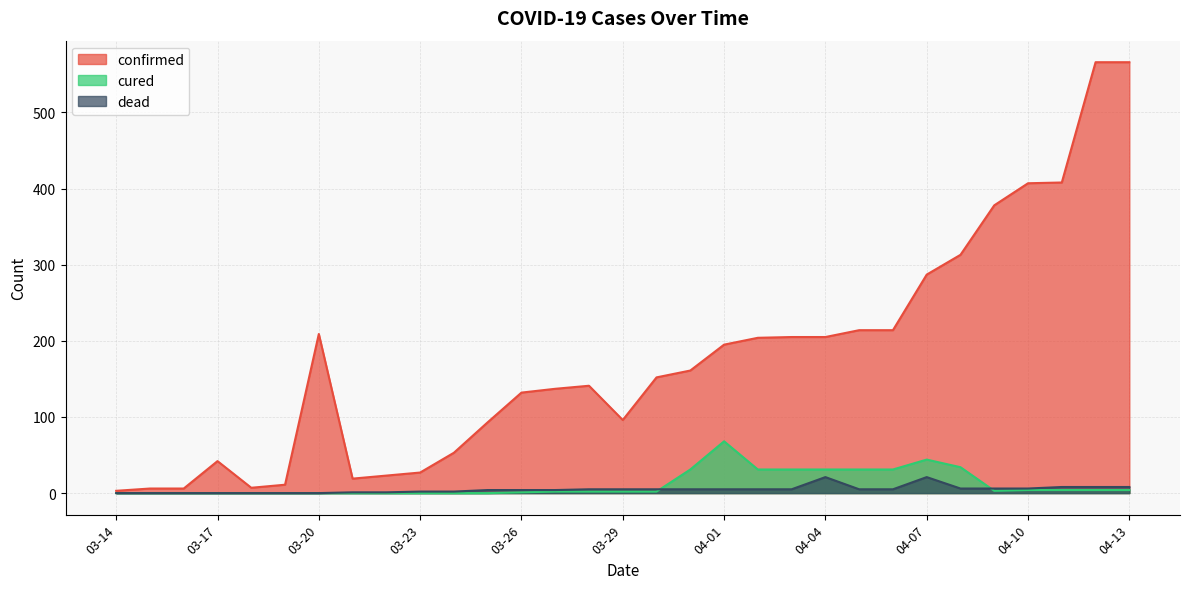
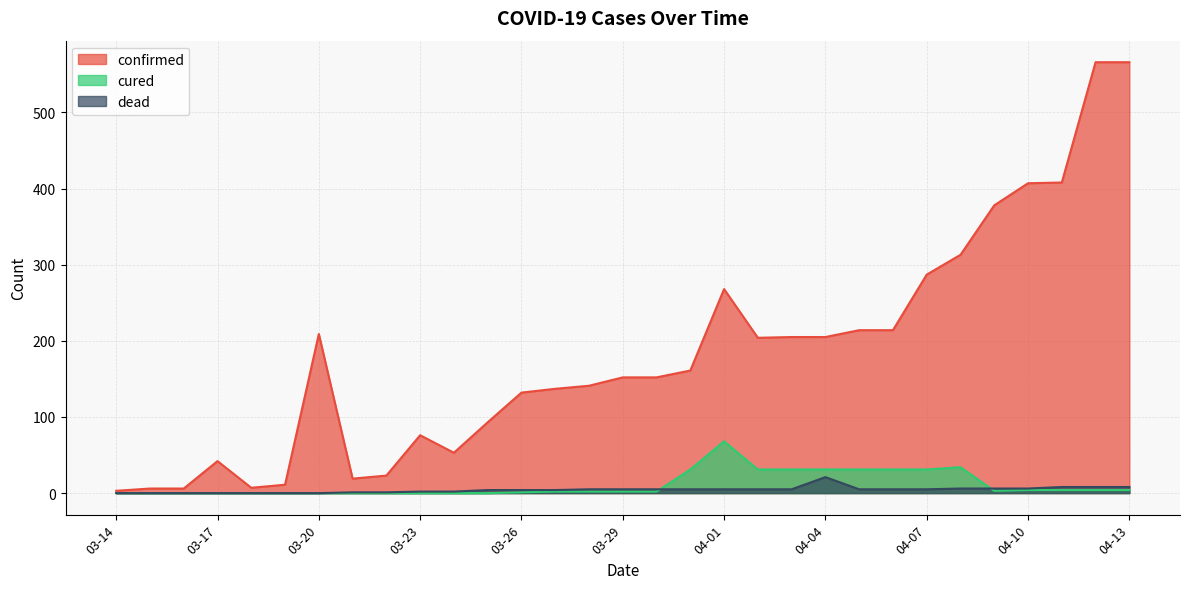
  {
    "confirmed": {
      "03-17": 40,
      "03-20": 210,
-     "03-23": 30,
+     "03-23": 80,
      "03-26": 130,
-     "03-29": 100,
-     "04-01": 200,
+     "03-29": 150,
+     "04-01": 270,
      "04-04": 210,
      "04-07": 290,
      "04-10": 410,
      "04-13": 570
    },
    "cured": {
      "04-01": 70,
      "04-04": 30,
-     "04-07": 40,
+     "04-07": 30,
      "04-13": 0
    },
    "dead": {
      "04-01": 10,
      "04-04": 20,
-     "04-07": 20,
+     "04-07": 10,
      "04-13": 10
    }
  }
